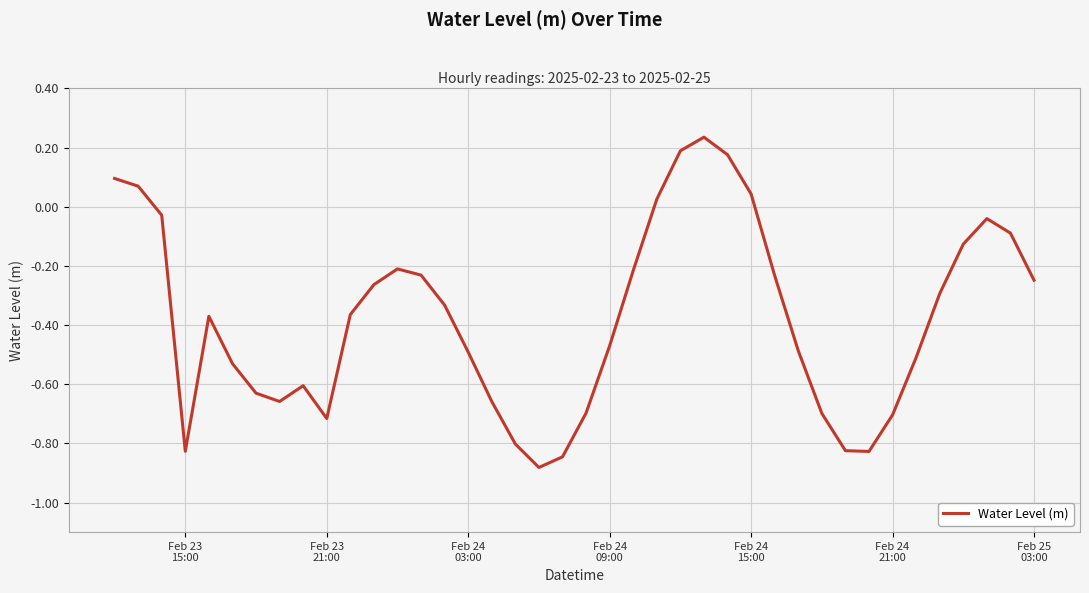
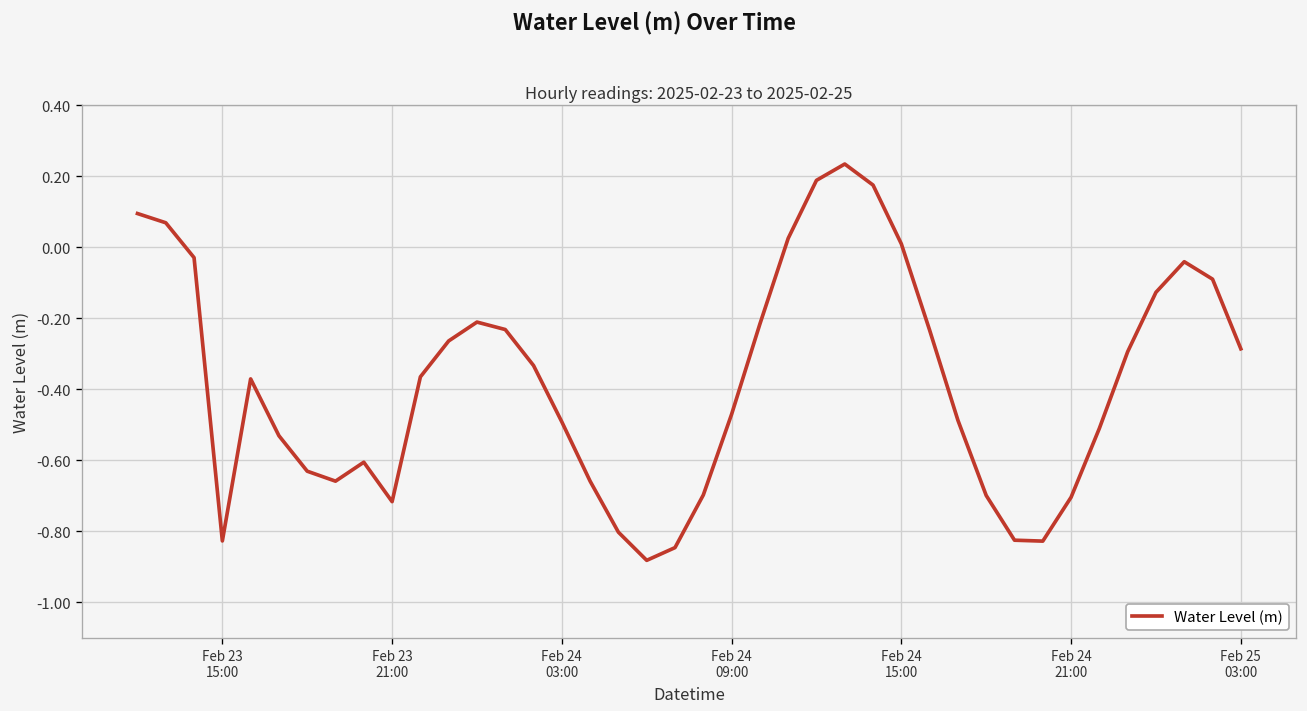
  {
    "Feb 23 15:00": -0.83,
    "Feb 23 21:00": -0.72,
    "Feb 24 03:00": -0.49,
    "Feb 24 09:00": -0.47,
-   "Feb 24 15:00": 0.04,
+   "Feb 24 15:00": 0.01,
    "Feb 24 21:00": -0.70,
-   "Feb 25 03:00": -0.25
+   "Feb 25 03:00": -0.29
  }
